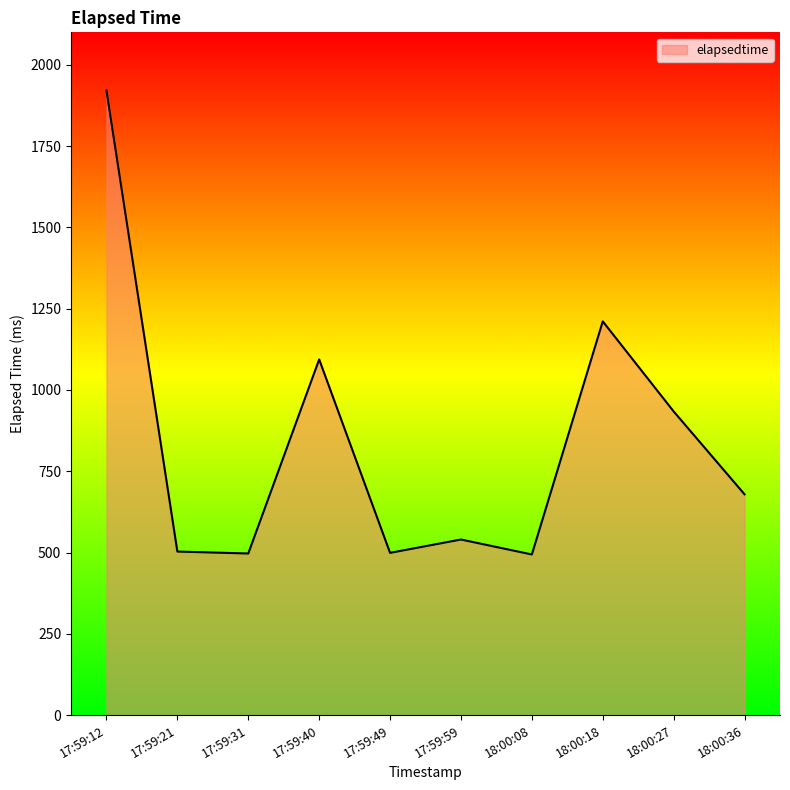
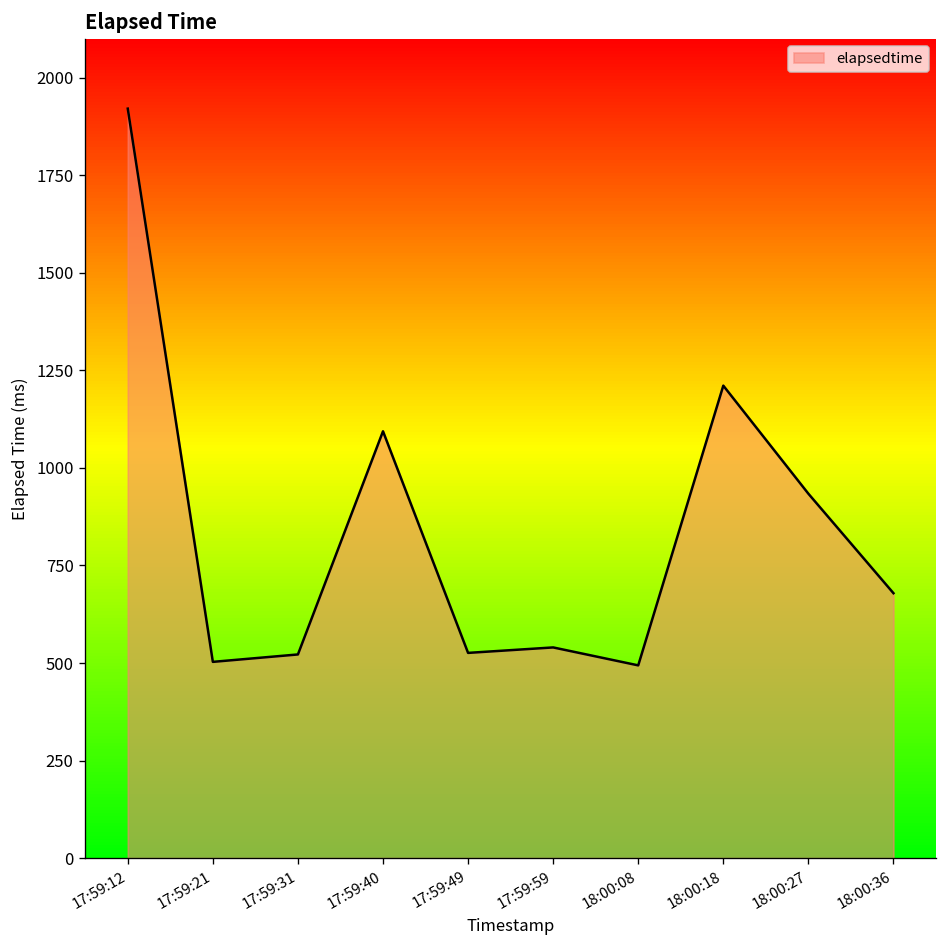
  {
    "17:59:12": 1920,
    "17:59:21": 500,
-   "17:59:31": 500,
+   "17:59:31": 520,
    "17:59:40": 1090,
-   "17:59:49": 500,
+   "17:59:49": 530,
    "17:59:59": 540,
    "18:00:08": 490,
    "18:00:18": 1210,
    "18:00:27": 930,
    "18:00:36": 680
  }
